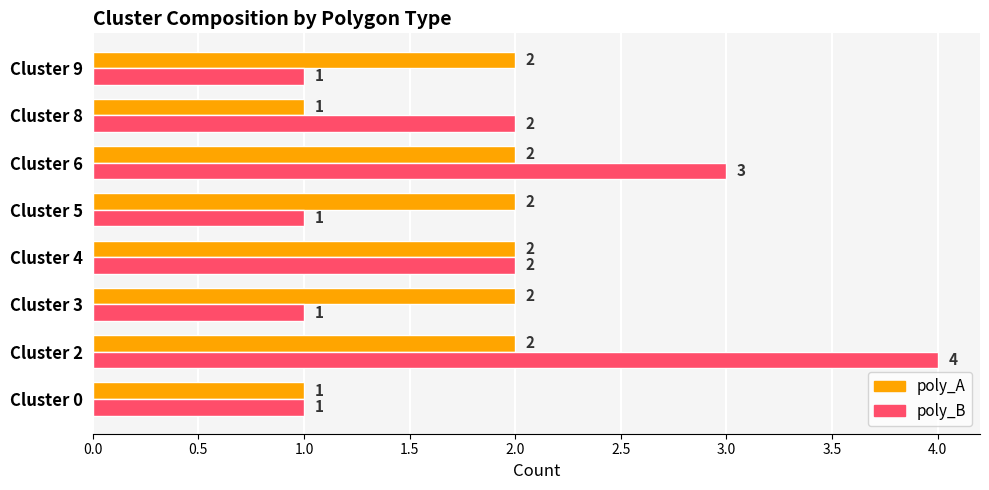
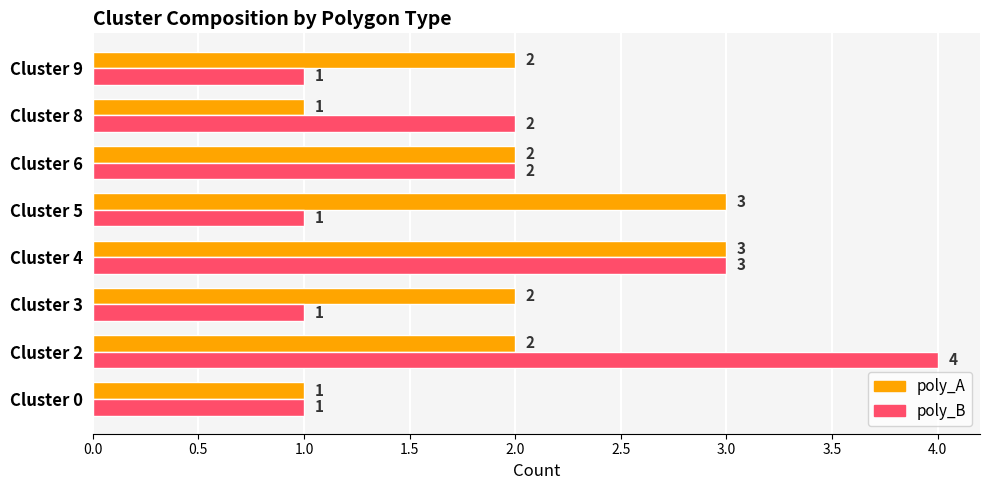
  {
    "poly_A": {
      "Cluster 9": 2,
      "Cluster 8": 1,
      "Cluster 6": 2,
-     "Cluster 5": 2,
-     "Cluster 4": 2,
+     "Cluster 5": 3,
+     "Cluster 4": 3,
      "Cluster 3": 2,
      "Cluster 2": 2,
      "Cluster 0": 1
    },
    "poly_B": {
      "Cluster 9": 1,
      "Cluster 8": 2,
-     "Cluster 6": 3,
+     "Cluster 6": 2,
      "Cluster 5": 1,
-     "Cluster 4": 2,
+     "Cluster 4": 3,
      "Cluster 3": 1,
      "Cluster 2": 4,
      "Cluster 0": 1
    }
  }
